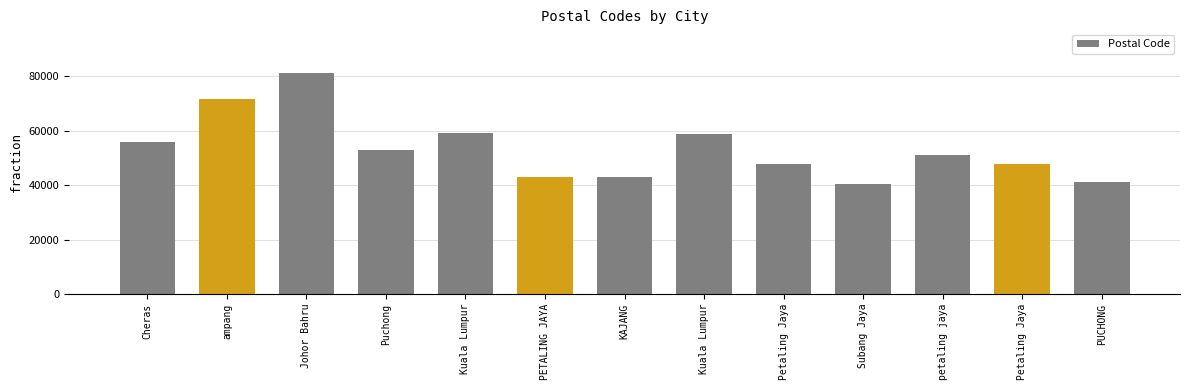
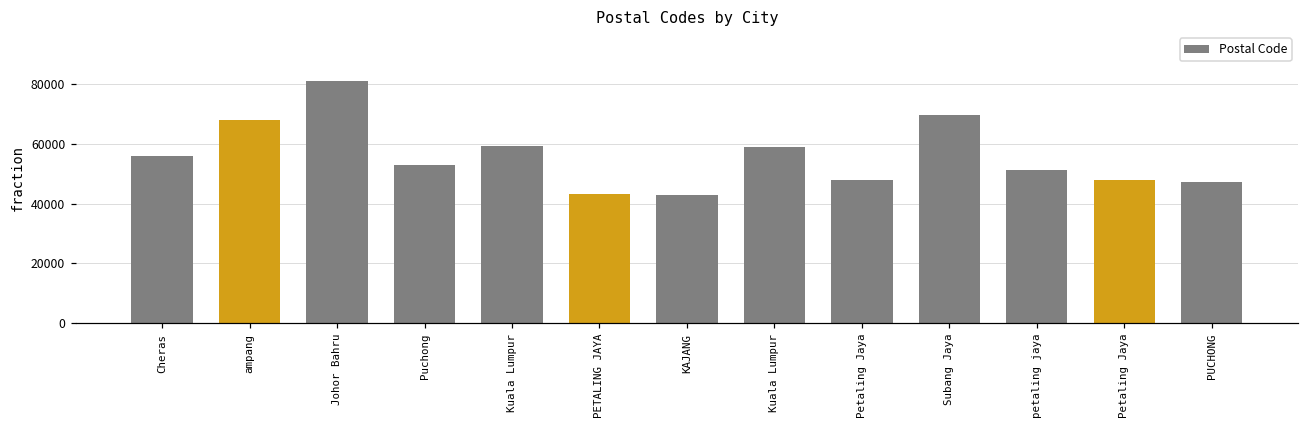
  {
    "Cheras": 56000,
-   "ampang": 72000,
+   "ampang": 68000,
    "Johor Bahru": 81000,
    "Puchong": 53000,
    "PETALING JAYA": 43000,
    "KAJANG": 43000,
-   "Subang Jaya": 40000,
+   "Subang Jaya": 70000,
    "petaling jaya": 51000,
-   "PUCHONG": 41000
+   "PUCHONG": 47000
  }
